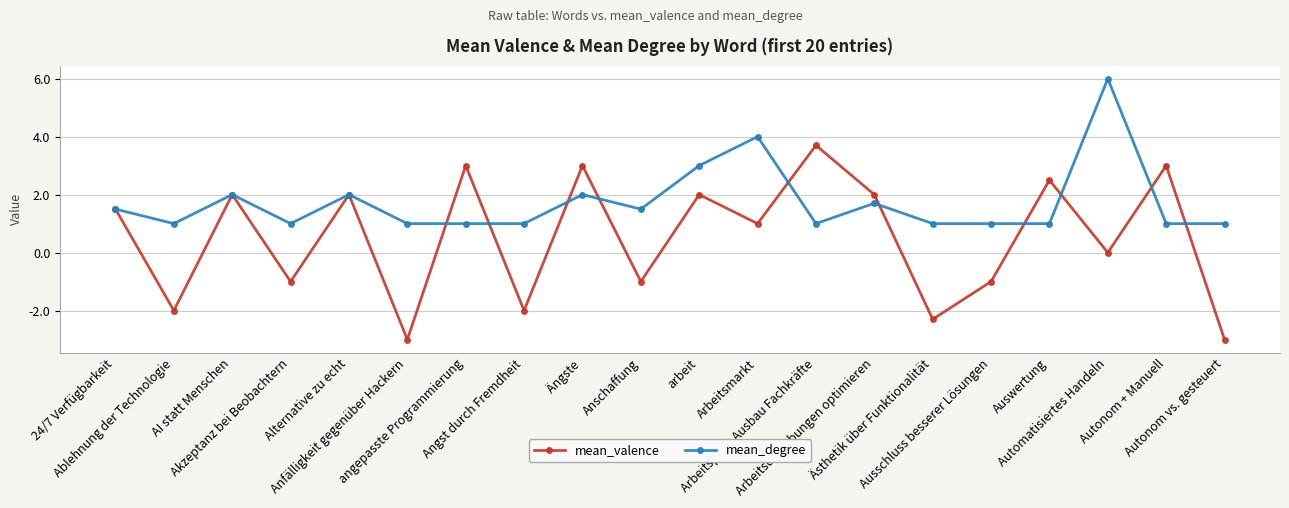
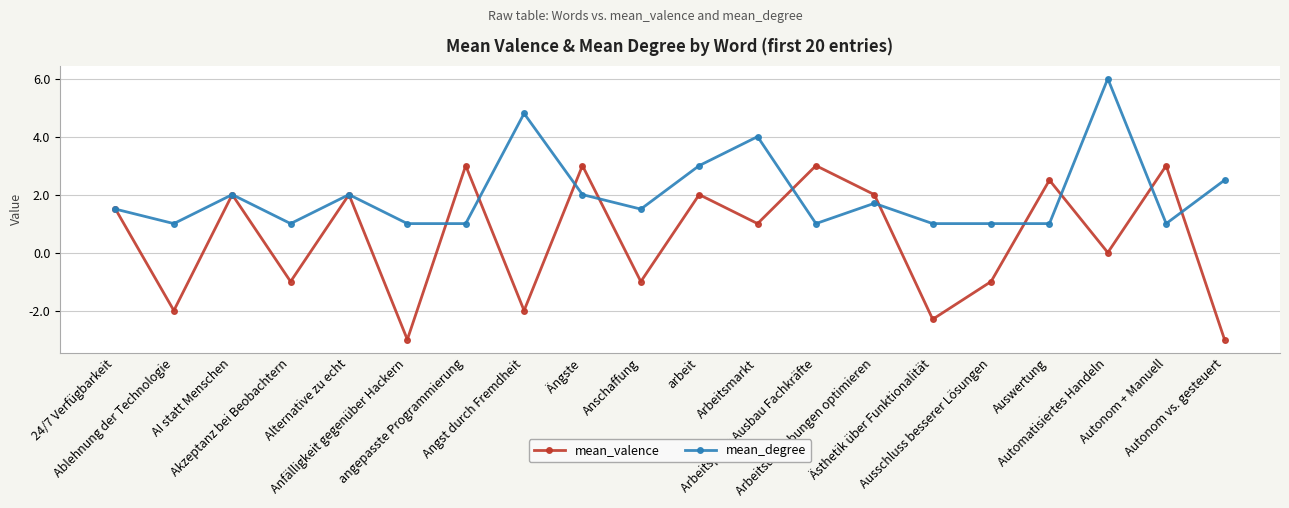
  {
    "mean_valence": {
      "Ablehnung der Technologie": -2.0,
      "Akzeptanz bei Beobachtern": -1.0,
      "Anfälligkeit gegenüber Hackern": -3.0,
      "angepasste Programmierung": 3.0,
      "Angst durch Fremdheit": -2.0,
      "Ängste": 3.0,
      "Anschaffung": -1.0,
      "arbeit": 2.0,
      "Arbeitsmarkt": 1.0,
-     "Arbeitsplatz Ausbau Fachkräfte": 3.7,
+     "Arbeitsplatz Ausbau Fachkräfte": 3.0,
      "Arbeitsumgebungen optimieren": 2.0,
      "Ästhetik über Funktionalität": -2.3,
      "Ausschluss besserer Lösungen": -1.0,
      "Auswertung": 2.5,
      "Automatisiertes Handeln": 0.0,
      "Autonom + Manuell": 3.0,
      "Autonom vs. gesteuert": -3.0
    },
    "mean_degree": {
      "Ablehnung der Technologie": 1.0,
      "Akzeptanz bei Beobachtern": 1.0,
      "Anfälligkeit gegenüber Hackern": 1.0,
      "angepasste Programmierung": 1.0,
-     "Angst durch Fremdheit": 1.0,
+     "Angst durch Fremdheit": 4.8,
      "Ängste": 2.0,
      "Anschaffung": 1.5,
      "arbeit": 3.0,
      "Arbeitsmarkt": 4.0,
      "Arbeitsplatz Ausbau Fachkräfte": 1.0,
      "Arbeitsumgebungen optimieren": 1.7,
      "Ästhetik über Funktionalität": 1.0,
      "Ausschluss besserer Lösungen": 1.0,
      "Auswertung": 1.0,
      "Automatisiertes Handeln": 6.0,
      "Autonom + Manuell": 1.0,
-     "Autonom vs. gesteuert": 1.0
+     "Autonom vs. gesteuert": 2.5
    }
  }
